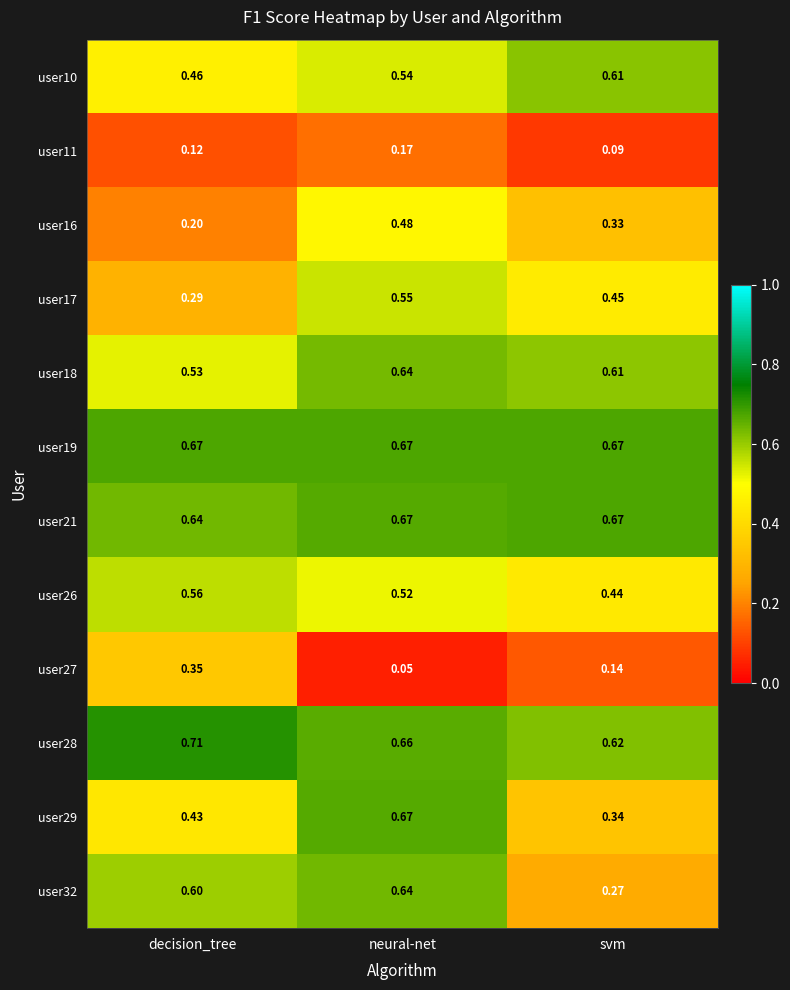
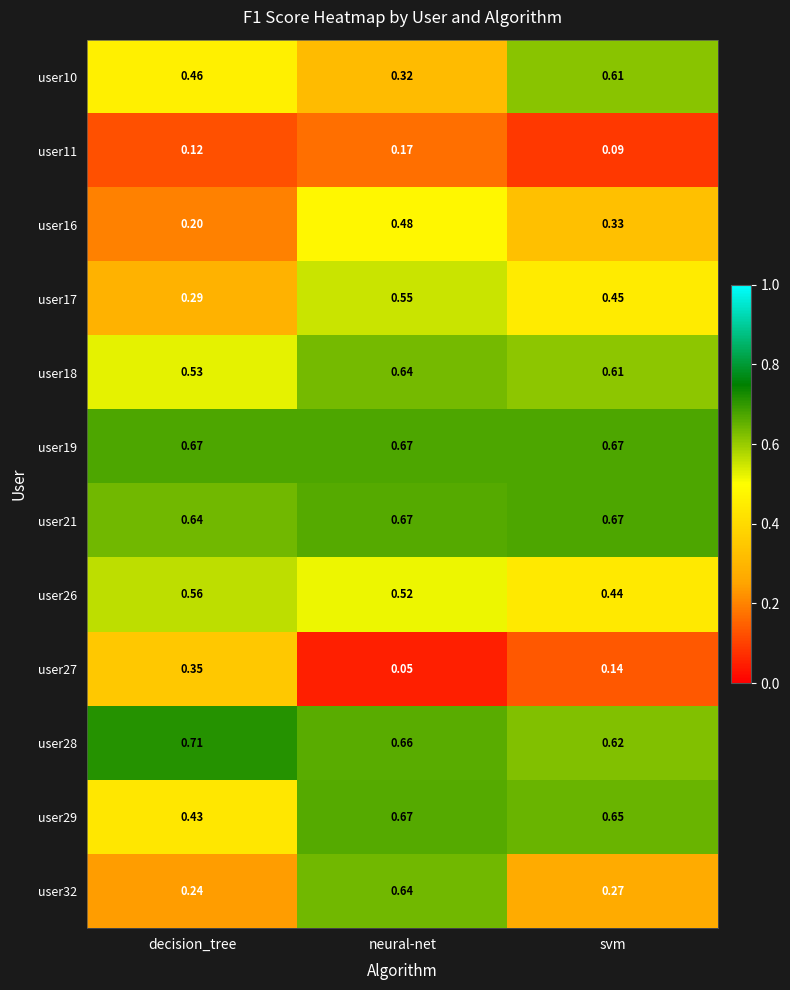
  {
    "user10": {
      "decision_tree": 0.46,
-     "neural-net": 0.54,
+     "neural-net": 0.32,
      "svm": 0.61
    },
    "user11": {
      "decision_tree": 0.12,
      "neural-net": 0.17,
      "svm": 0.09
    },
    "user16": {
      "decision_tree": 0.20,
      "neural-net": 0.48,
      "svm": 0.33
    },
    "user17": {
      "decision_tree": 0.29,
      "neural-net": 0.55,
      "svm": 0.45
    },
    "user18": {
      "decision_tree": 0.53,
      "neural-net": 0.64,
      "svm": 0.61
    },
    "user19": {
      "decision_tree": 0.67,
      "neural-net": 0.67,
      "svm": 0.67
    },
    "user21": {
      "decision_tree": 0.64,
      "neural-net": 0.67,
      "svm": 0.67
    },
    "user26": {
      "decision_tree": 0.56,
      "neural-net": 0.52,
      "svm": 0.44
    },
    "user27": {
      "decision_tree": 0.35,
      "neural-net": 0.05,
      "svm": 0.14
    },
    "user28": {
      "decision_tree": 0.71,
      "neural-net": 0.66,
      "svm": 0.62
    },
    "user29": {
      "decision_tree": 0.43,
      "neural-net": 0.67,
-     "svm": 0.34
+     "svm": 0.65
    },
    "user32": {
-     "decision_tree": 0.60,
+     "decision_tree": 0.24,
      "neural-net": 0.64,
      "svm": 0.27
    }
  }
